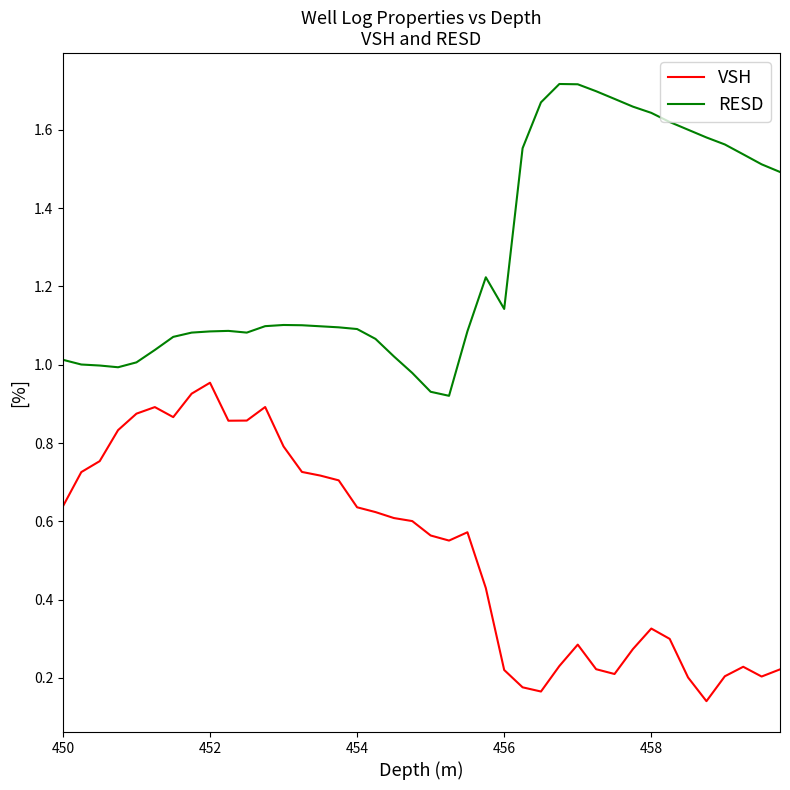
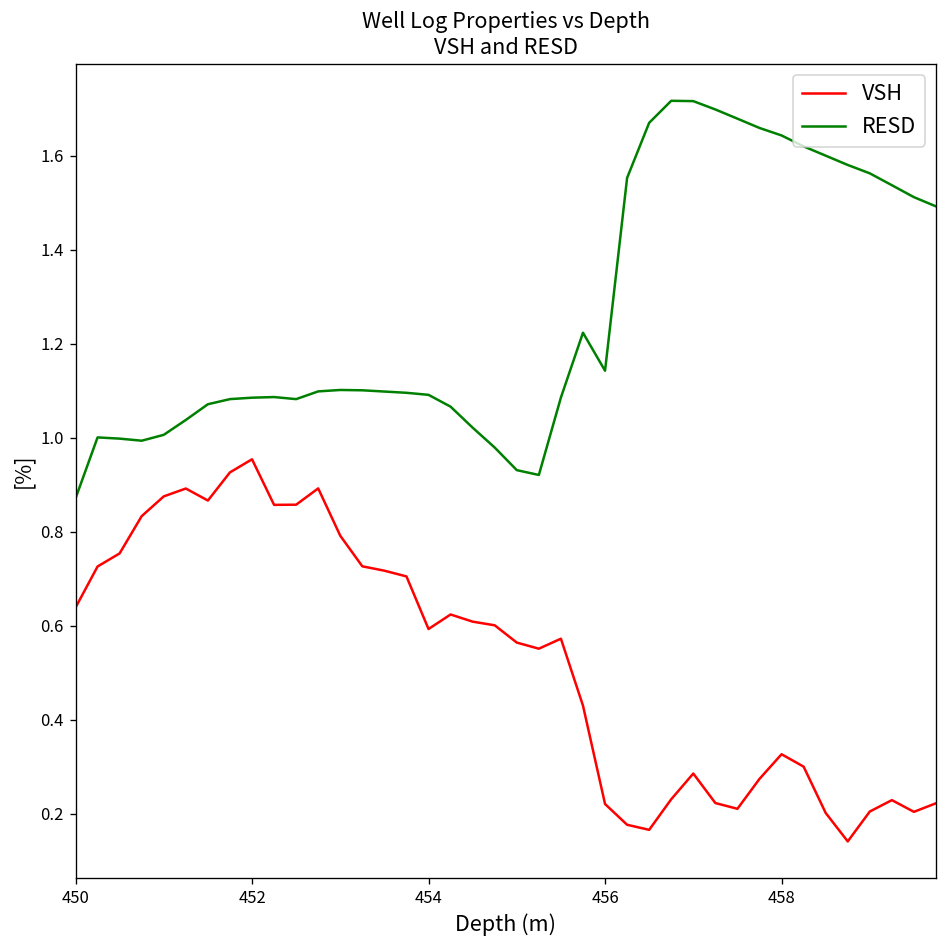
  {
    "VSH": {
      "450": 0.64,
      "452": 0.95,
-     "454": 0.64,
+     "454": 0.59,
      "456": 0.22,
      "458": 0.33
    },
    "RESD": {
-     "450": 1.01,
+     "450": 0.87,
      "452": 1.09,
      "454": 1.09,
      "456": 1.14,
      "458": 1.64
    }
  }
